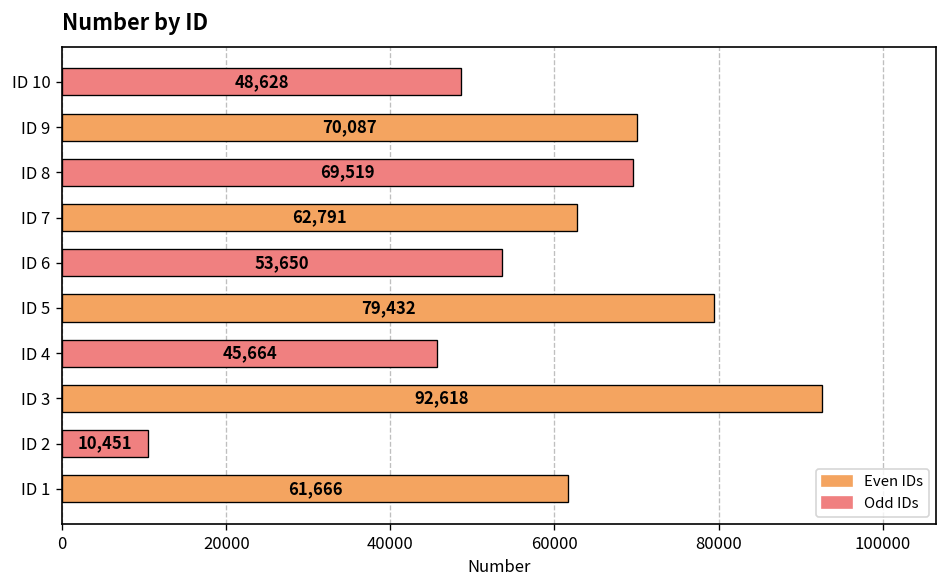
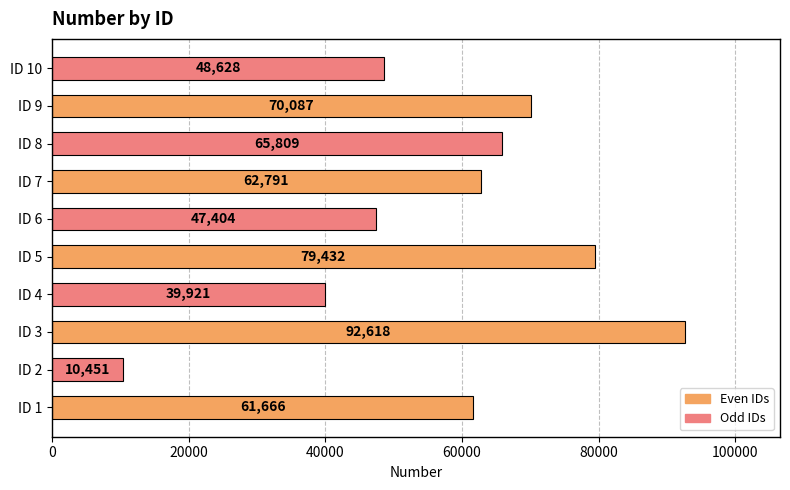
  {
    "ID 10": "48,628",
    "ID 9": "70,087",
-   "ID 8": "69,519",
+   "ID 8": "65,809",
    "ID 7": "62,791",
-   "ID 6": "53,650",
+   "ID 6": "47,404",
    "ID 5": "79,432",
-   "ID 4": "45,664",
+   "ID 4": "39,921",
    "ID 3": "92,618",
    "ID 2": "10,451",
    "ID 1": "61,666"
  }
